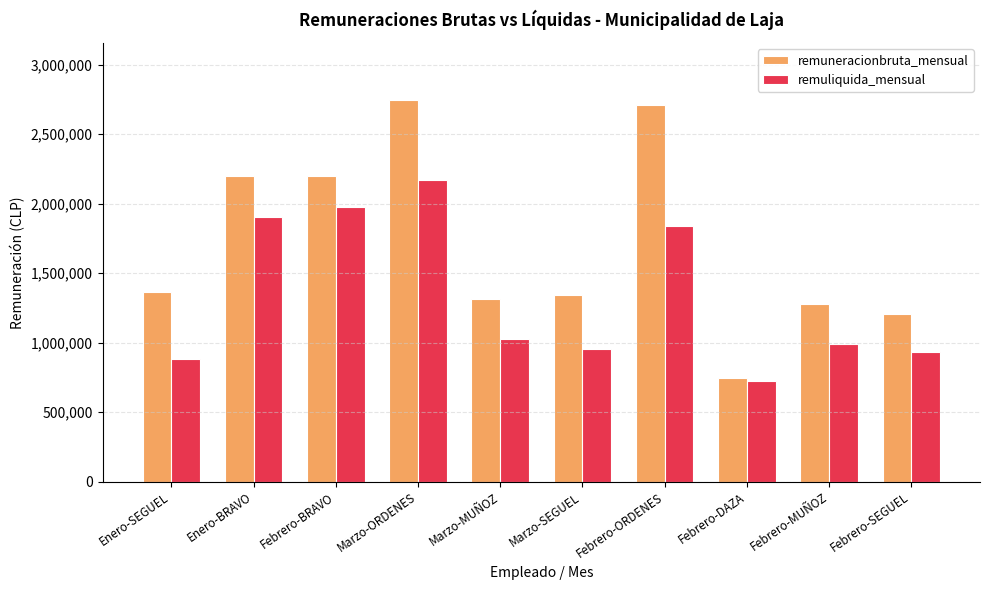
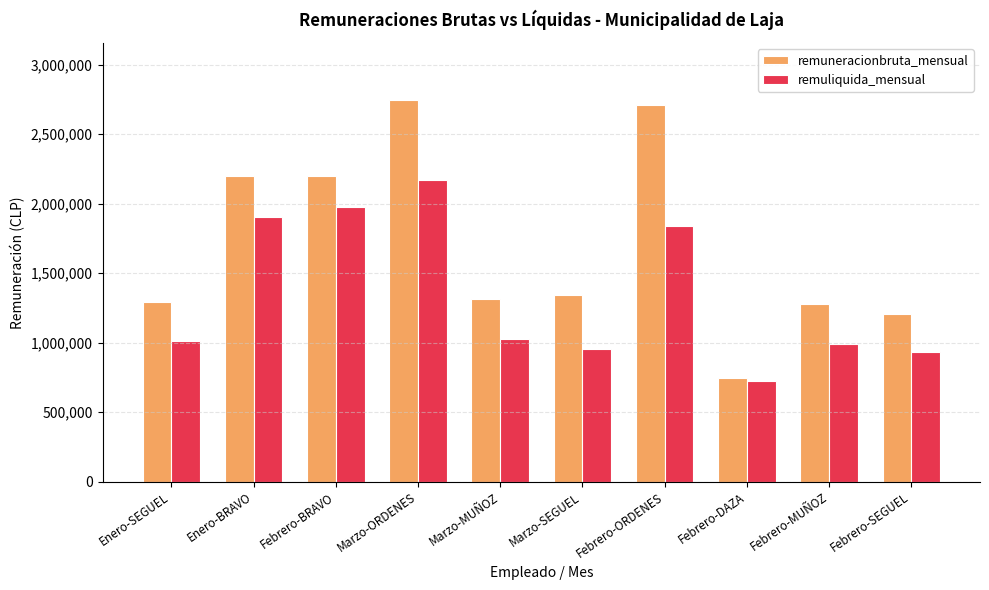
  {
    "remuneracionbruta_mensual": {
-     "Enero-SEGUEL": "1,360,000",
+     "Enero-SEGUEL": "1,290,000",
      "Enero-BRAVO": "2,200,000",
      "Febrero-BRAVO": "2,200,000",
      "Marzo-ORDENES": "2,740,000",
      "Marzo-MUÑOZ": "1,310,000",
      "Marzo-SEGUEL": "1,340,000",
      "Febrero-ORDENES": "2,710,000",
      "Febrero-DAZA": "740,000",
      "Febrero-MUÑOZ": "1,280,000",
      "Febrero-SEGUEL": "1,210,000"
    },
    "remuliquida_mensual": {
-     "Enero-SEGUEL": "880,000",
+     "Enero-SEGUEL": "1,010,000",
      "Enero-BRAVO": "1,900,000",
      "Febrero-BRAVO": "1,980,000",
      "Marzo-ORDENES": "2,170,000",
      "Marzo-MUÑOZ": "1,030,000",
      "Marzo-SEGUEL": "950,000",
      "Febrero-ORDENES": "1,840,000",
      "Febrero-DAZA": "720,000",
      "Febrero-MUÑOZ": "990,000",
      "Febrero-SEGUEL": "930,000"
    }
  }
